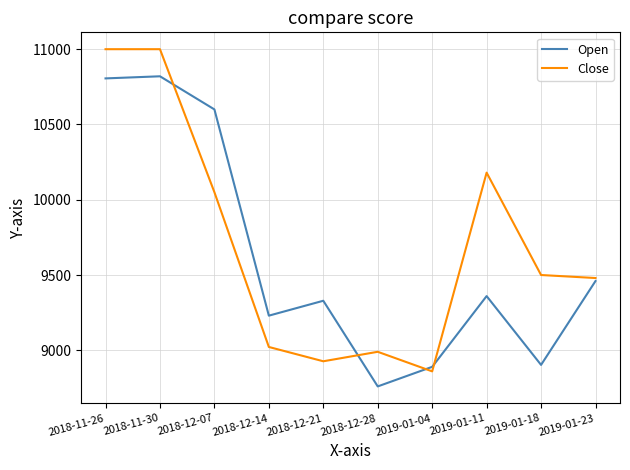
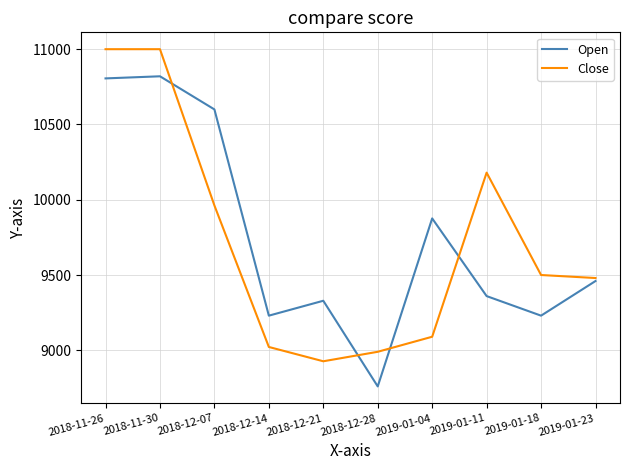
  {
    "Open": {
      "2018-11-26": 10810,
      "2018-11-30": 10820,
      "2018-12-07": 10600,
      "2018-12-14": 9230,
      "2018-12-21": 9330,
      "2018-12-28": 8760,
-     "2019-01-04": 8890,
+     "2019-01-04": 9880,
      "2019-01-11": 9360,
-     "2019-01-18": 8900,
+     "2019-01-18": 9230,
      "2019-01-23": 9460
    },
    "Close": {
      "2018-11-26": 11000,
      "2018-11-30": 11000,
-     "2018-12-07": 10050,
+     "2018-12-07": 9960,
      "2018-12-14": 9020,
      "2018-12-21": 8930,
      "2018-12-28": 8990,
-     "2019-01-04": 8860,
+     "2019-01-04": 9090,
      "2019-01-11": 10180,
      "2019-01-18": 9500,
      "2019-01-23": 9480
    }
  }
